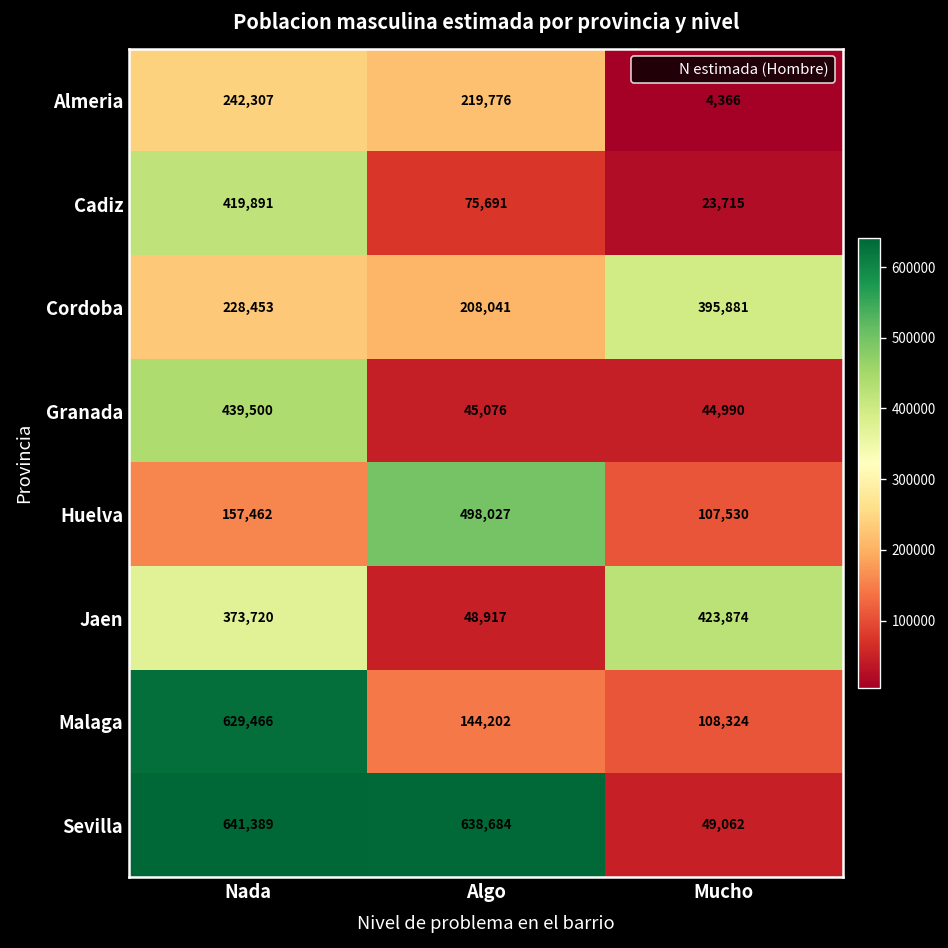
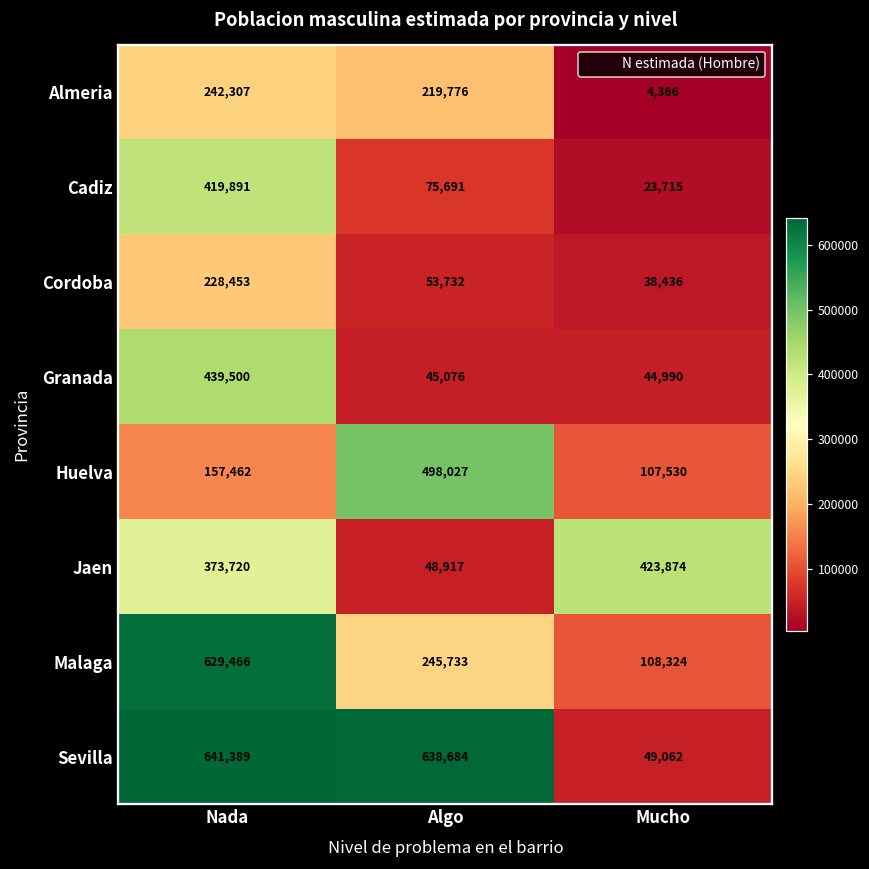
  {
    "Almeria": {
      "Nada": "242,307",
      "Algo": "219,776",
      "Mucho": "4,366"
    },
    "Cadiz": {
      "Nada": "419,891",
      "Algo": "75,691",
      "Mucho": "23,715"
    },
    "Cordoba": {
      "Nada": "228,453",
-     "Algo": "208,041",
-     "Mucho": "395,881"
+     "Algo": "53,732",
+     "Mucho": "38,436"
    },
    "Granada": {
      "Nada": "439,500",
      "Algo": "45,076",
      "Mucho": "44,990"
    },
    "Huelva": {
      "Nada": "157,462",
      "Algo": "498,027",
      "Mucho": "107,530"
    },
    "Jaen": {
      "Nada": "373,720",
      "Algo": "48,917",
      "Mucho": "423,874"
    },
    "Malaga": {
      "Nada": "629,466",
-     "Algo": "144,202",
+     "Algo": "245,733",
      "Mucho": "108,324"
    },
    "Sevilla": {
      "Nada": "641,389",
      "Algo": "638,684",
      "Mucho": "49,062"
    }
  }
